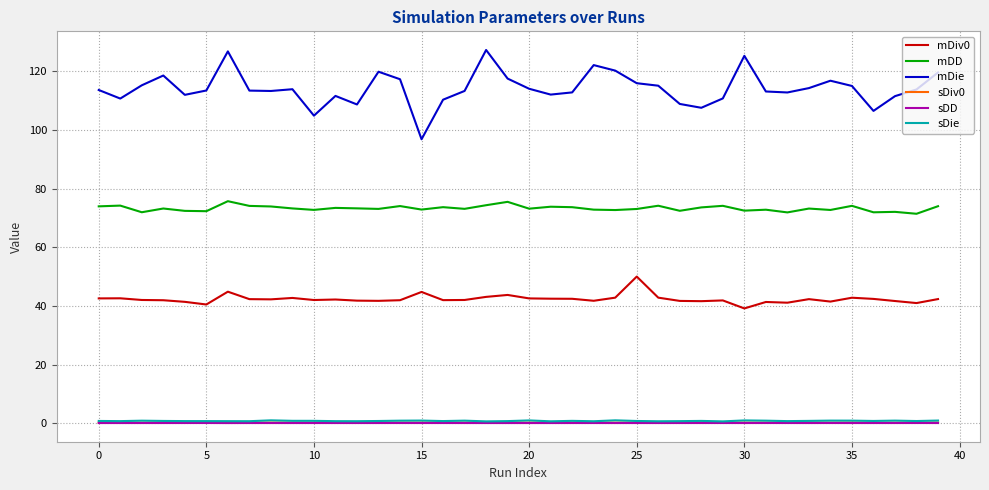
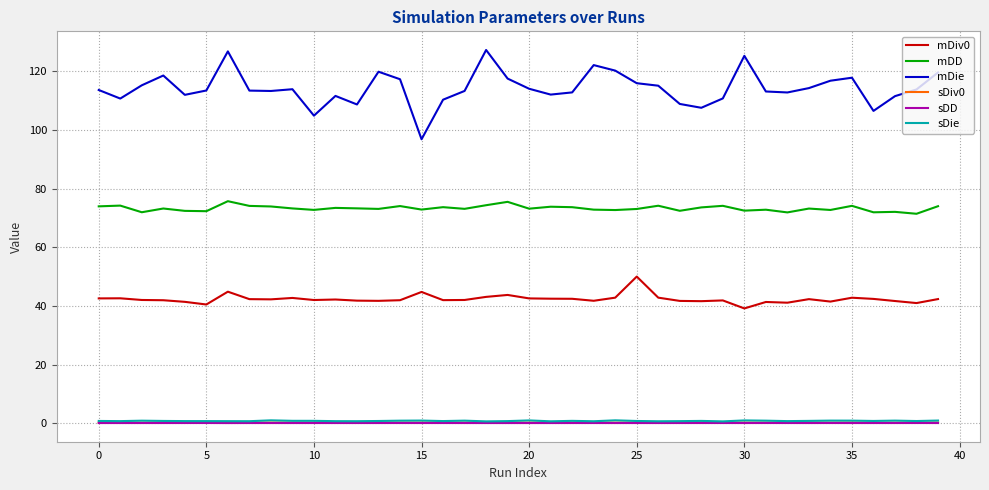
  {
    "mDiv0": {
      "0": 43,
      "5": 40,
      "10": 42,
      "15": 45,
      "20": 43,
      "25": 50,
      "30": 39,
      "35": 43
    },
    "mDD": {
      "0": 74,
      "5": 72,
      "10": 73,
      "15": 73,
      "20": 73,
      "25": 73,
      "30": 72,
      "35": 74
    },
    "mDie": {
      "0": 114,
      "5": 113,
      "10": 105,
      "15": 97,
      "20": 114,
      "25": 116,
      "30": 125,
-     "35": 115
+     "35": 118
    }
  }
